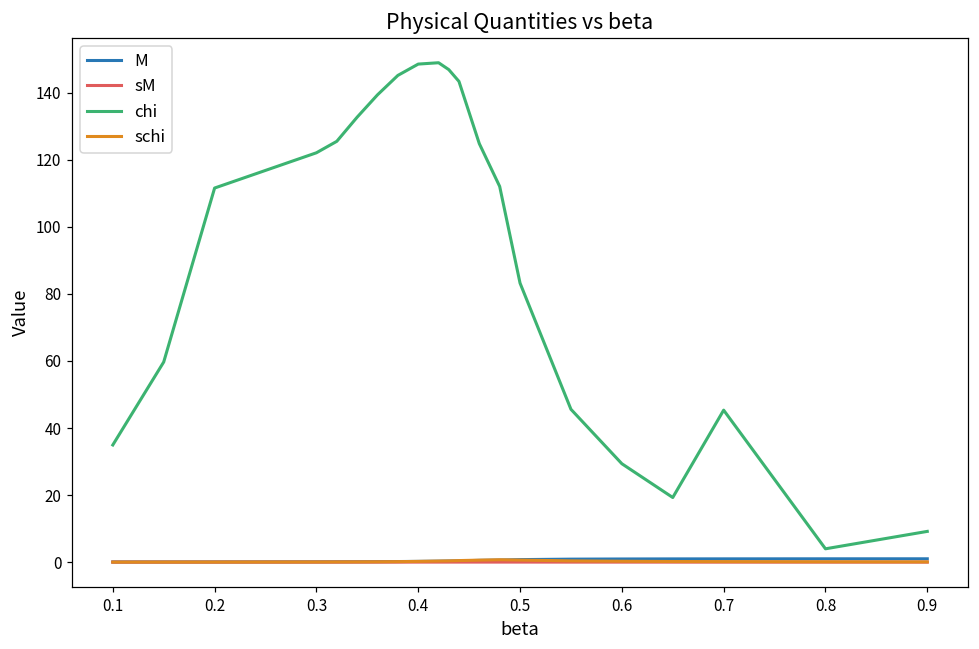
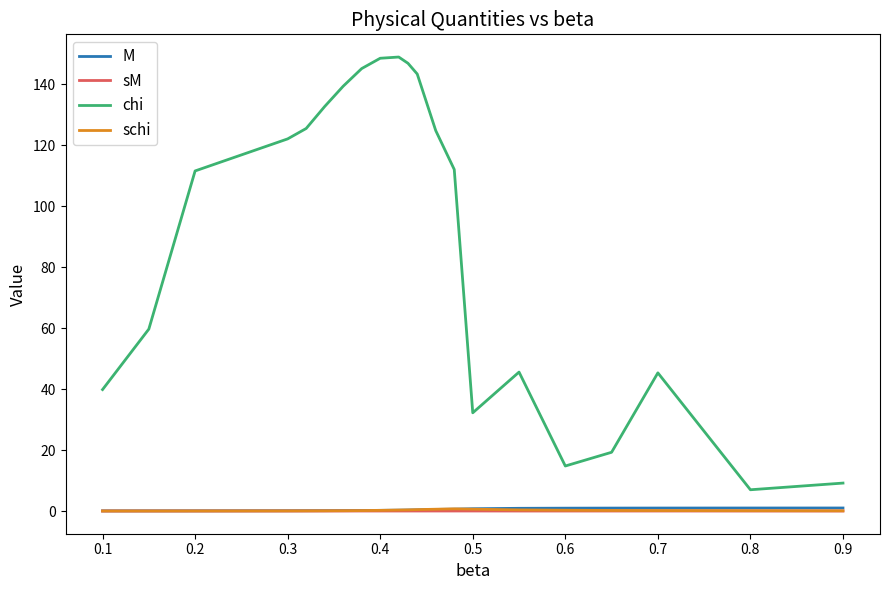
  {
    "M": {
      "0.7": 1,
      "0.8": 1,
      "0.9": 1
    },
    "chi": {
-     "0.1": 35,
+     "0.1": 40,
      "0.2": 112,
      "0.3": 122,
      "0.4": 149,
-     "0.5": 83,
-     "0.6": 29,
+     "0.5": 32,
+     "0.6": 15,
      "0.7": 45,
-     "0.8": 4,
+     "0.8": 7,
      "0.9": 9
    }
  }
